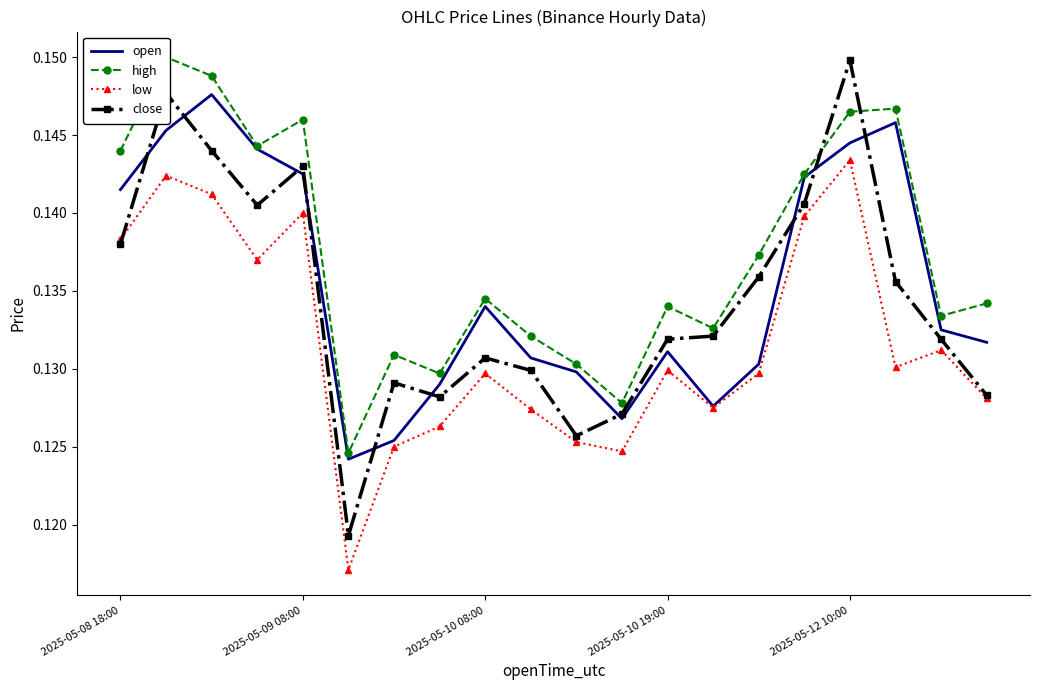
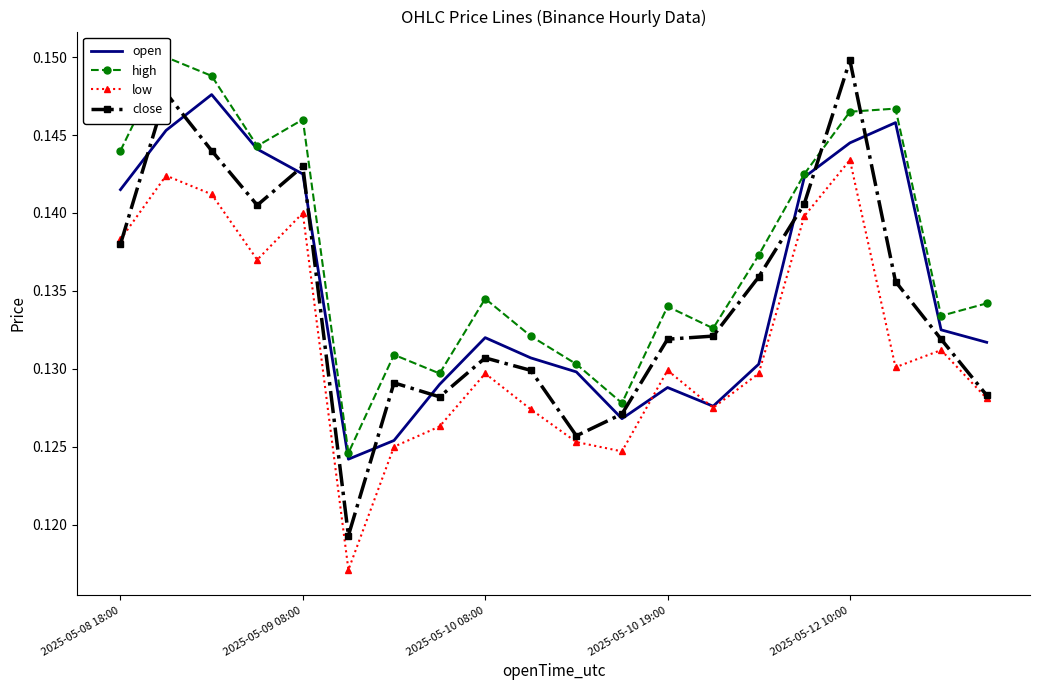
  {
    "open": {
      "2025-05-08 18:00": 0.1415,
      "2025-05-09 08:00": 0.1425,
-     "2025-05-10 08:00": 0.134,
-     "2025-05-10 19:00": 0.1311,
+     "2025-05-10 08:00": 0.132,
+     "2025-05-10 19:00": 0.1288,
      "2025-05-12 10:00": 0.1445
    },
    "high": {
      "2025-05-08 18:00": 0.1440,
      "2025-05-09 08:00": 0.1460,
      "2025-05-10 08:00": 0.1345,
      "2025-05-10 19:00": 0.1340,
      "2025-05-12 10:00": 0.1465
    },
    "low": {
      "2025-05-08 18:00": 0.1383,
      "2025-05-09 08:00": 0.1400,
      "2025-05-10 08:00": 0.1297,
      "2025-05-10 19:00": 0.1299,
      "2025-05-12 10:00": 0.1434
    },
    "close": {
      "2025-05-08 18:00": 0.1380,
      "2025-05-09 08:00": 0.1430,
      "2025-05-10 08:00": 0.1307,
      "2025-05-10 19:00": 0.1319,
      "2025-05-12 10:00": 0.1498
    }
  }
